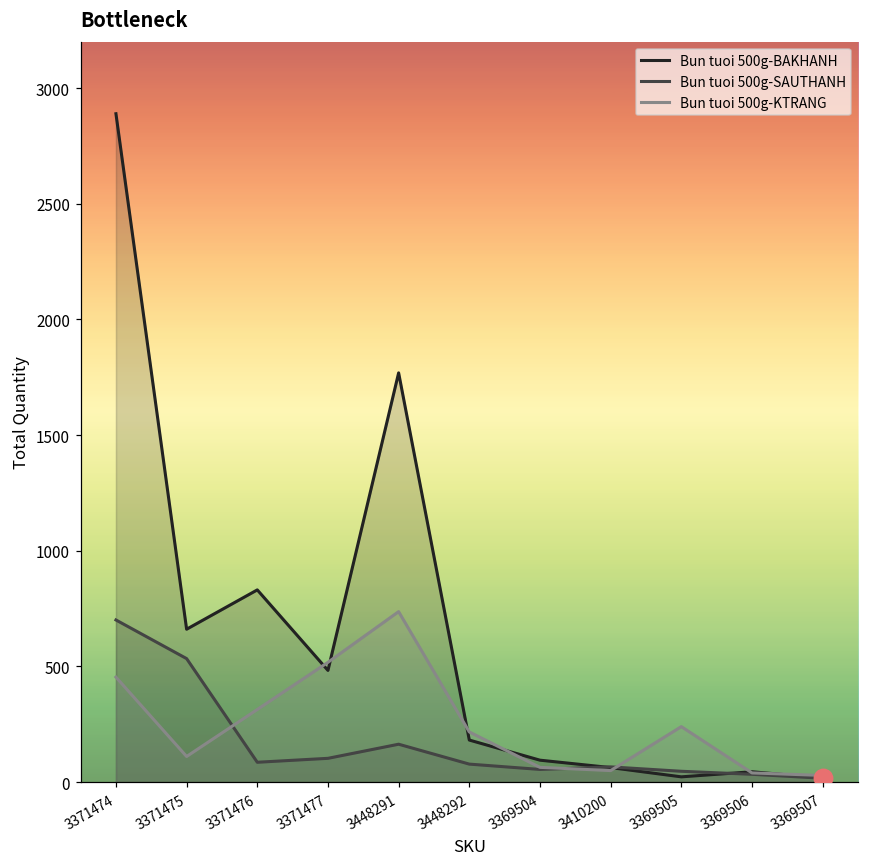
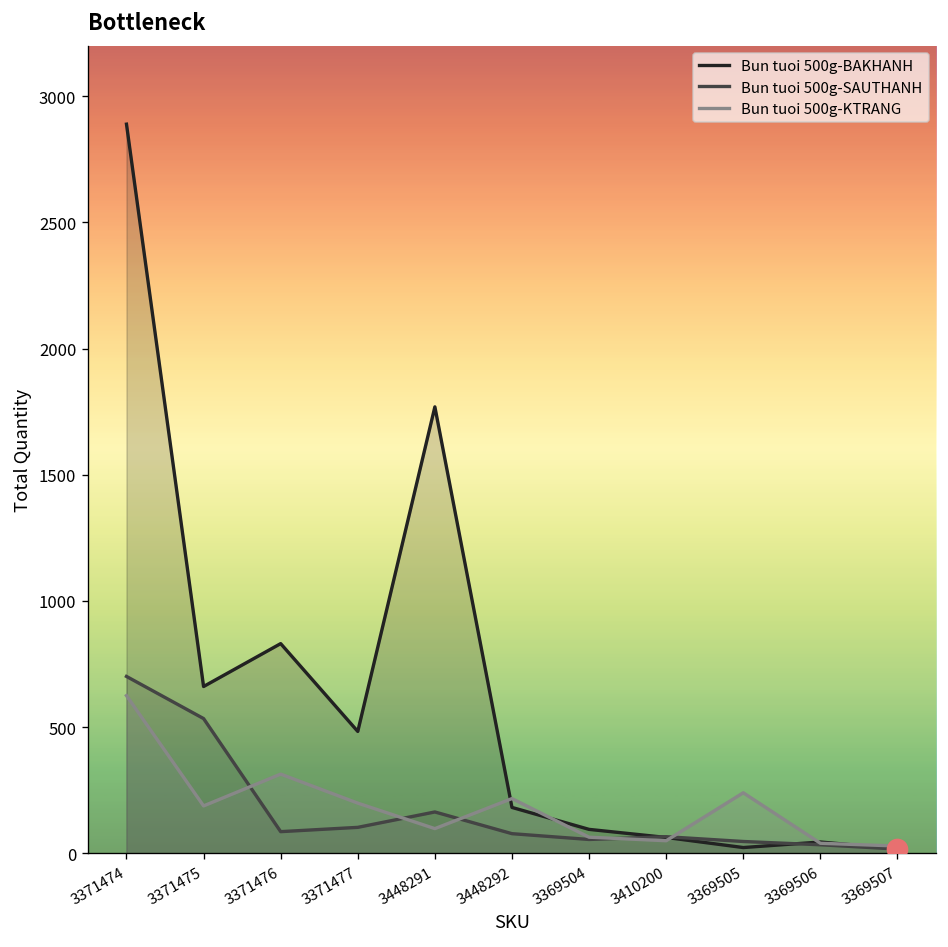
  {
    "Bun tuoi 500g-KTRANG": {
-     "3371474": 450,
-     "3371475": 110,
+     "3371474": 630,
+     "3371475": 190,
      "3371476": 310,
-     "3371477": 520,
-     "3448291": 740,
+     "3371477": 200,
+     "3448291": 100,
      "3448292": 220,
      "3410200": 50,
      "3369505": 240
    }
  }
